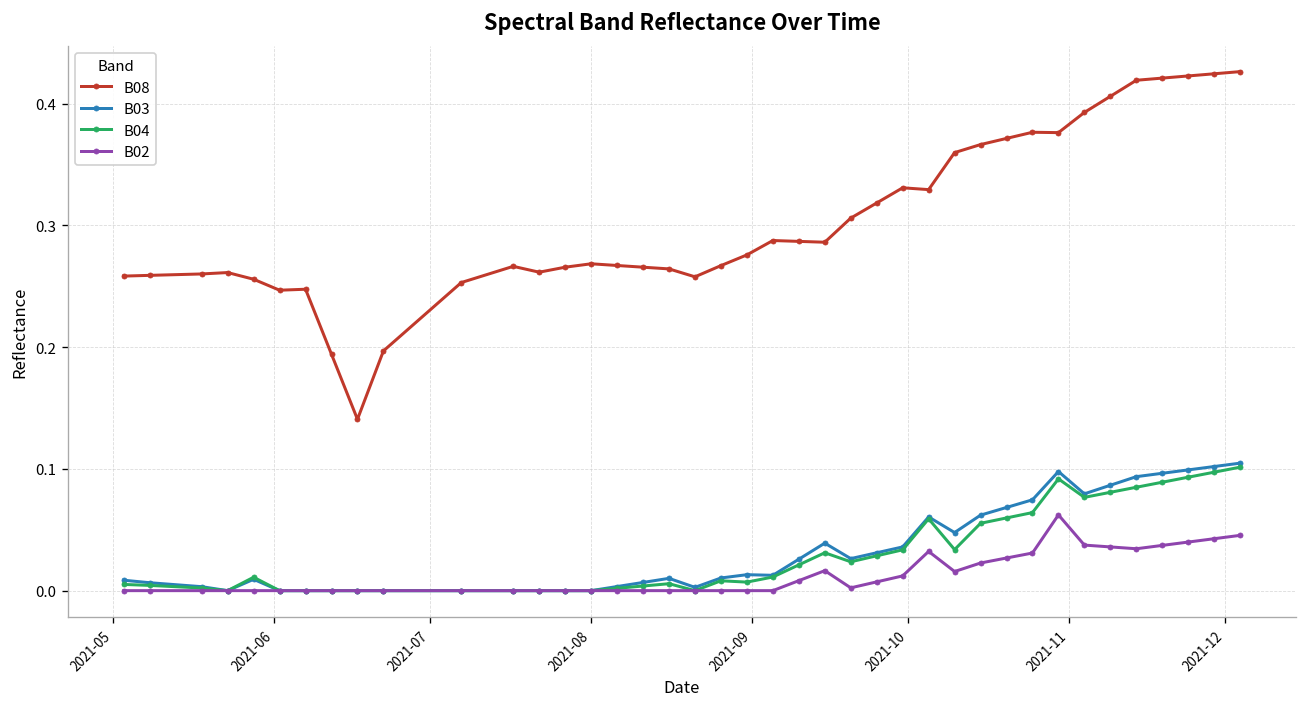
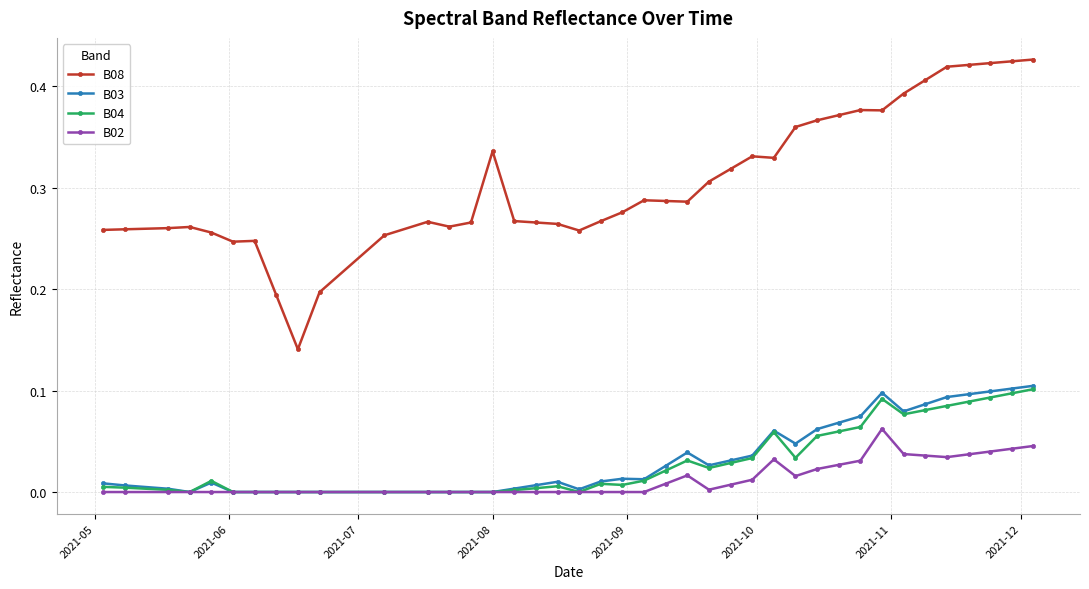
  {
    "B08": {
-     "2021-08": 0.269
+     "2021-08": 0.336
    }
  }
